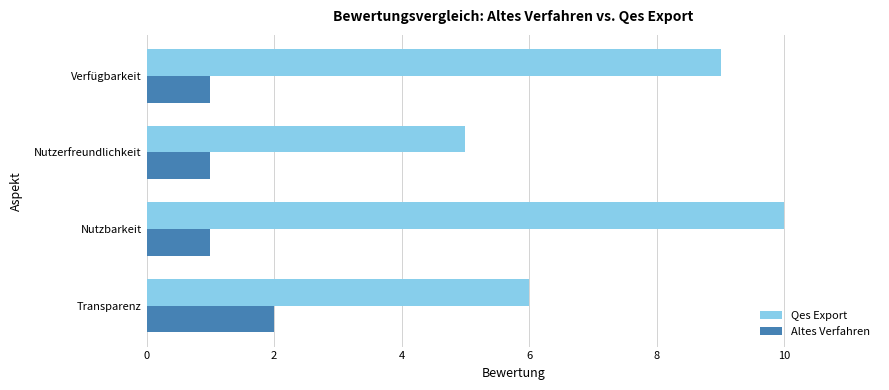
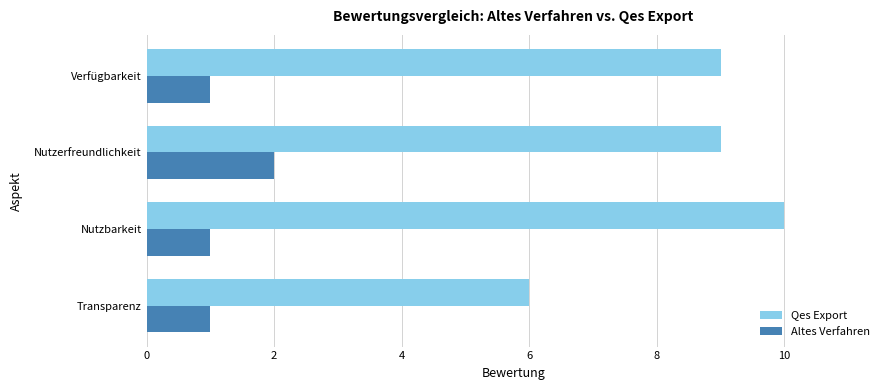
  {
    "Qes Export": {
      "Verfügbarkeit": 9,
-     "Nutzerfreundlichkeit": 5,
+     "Nutzerfreundlichkeit": 9,
      "Nutzbarkeit": 10,
      "Transparenz": 6
    },
    "Altes Verfahren": {
      "Verfügbarkeit": 1,
-     "Nutzerfreundlichkeit": 1,
+     "Nutzerfreundlichkeit": 2,
      "Nutzbarkeit": 1,
-     "Transparenz": 2
+     "Transparenz": 1
    }
  }
